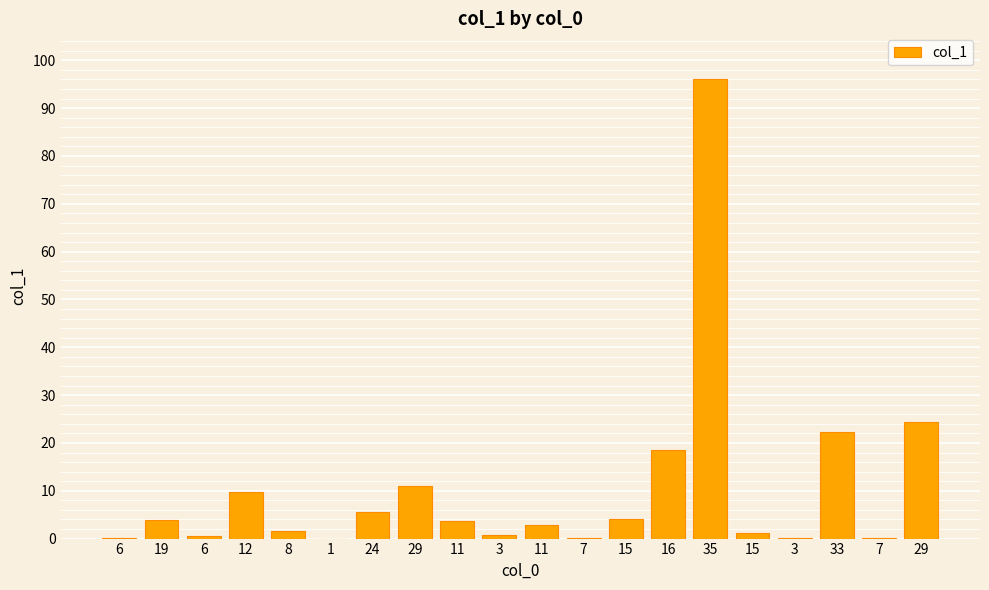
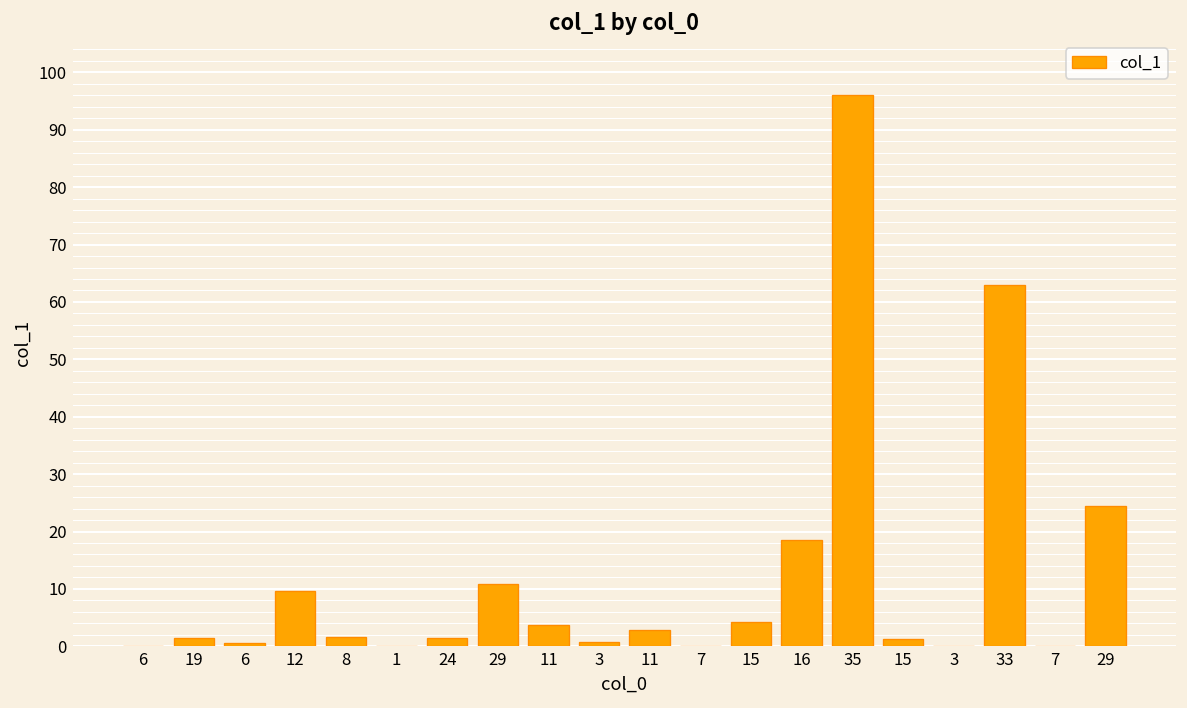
  {
-   "19": 4,
+   "19": 1,
    "12": 10,
    "8": 2,
    "1": 0,
-   "24": 6,
+   "24": 1,
    "16": 18,
    "35": 96,
-   "33": 22
+   "33": 63
  }
